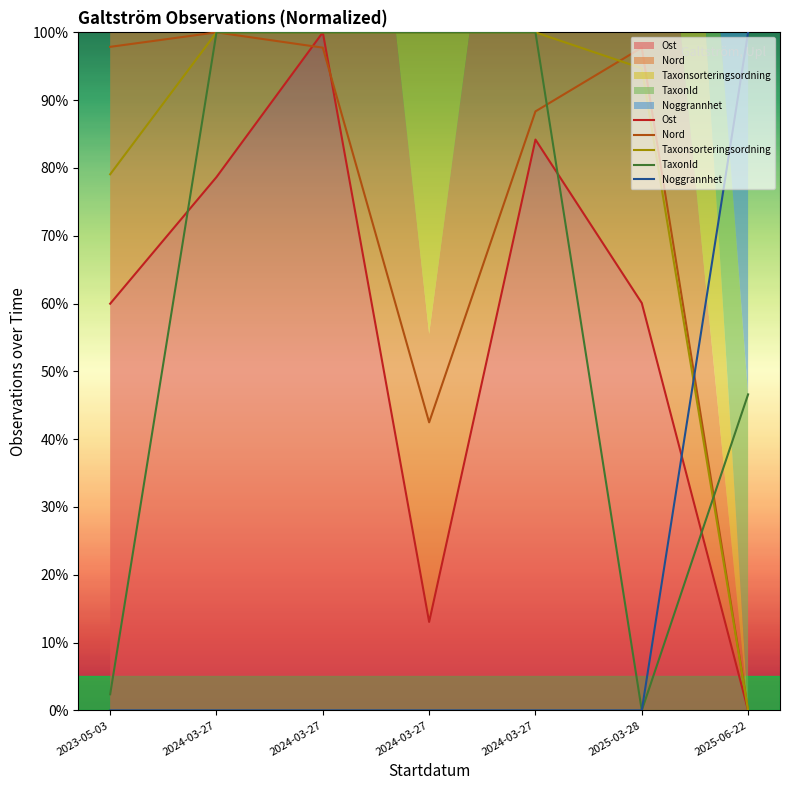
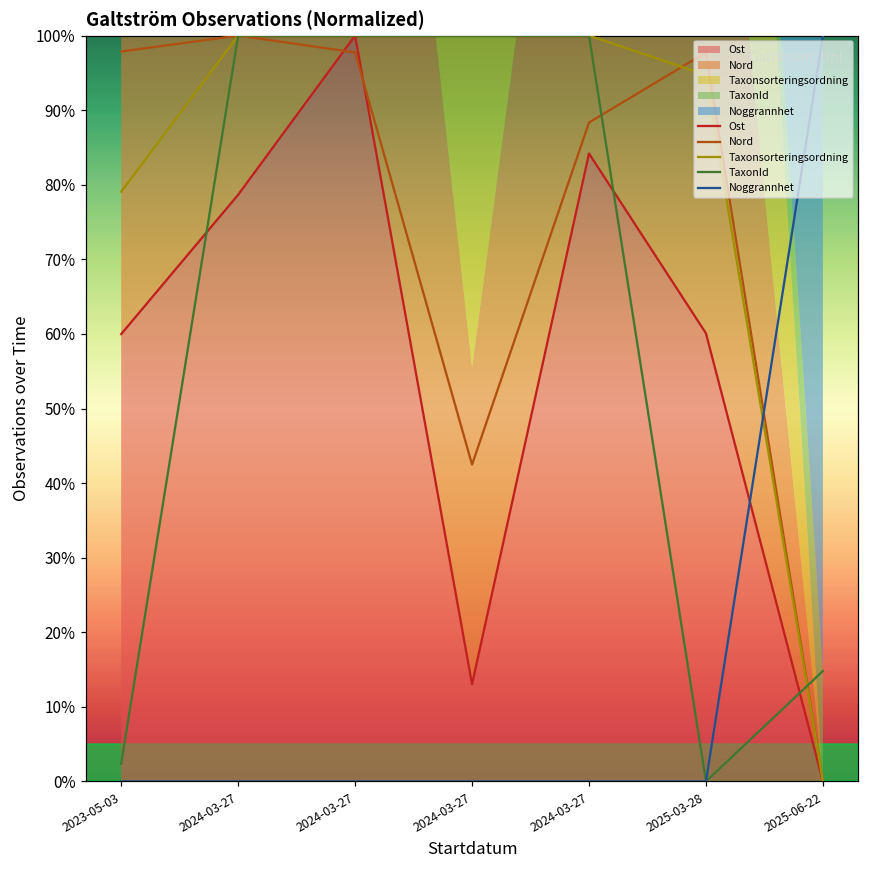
  {
    "TaxonId": {
-     "2025-06-22": "47%"
+     "2025-06-22": "15%"
    }
  }
